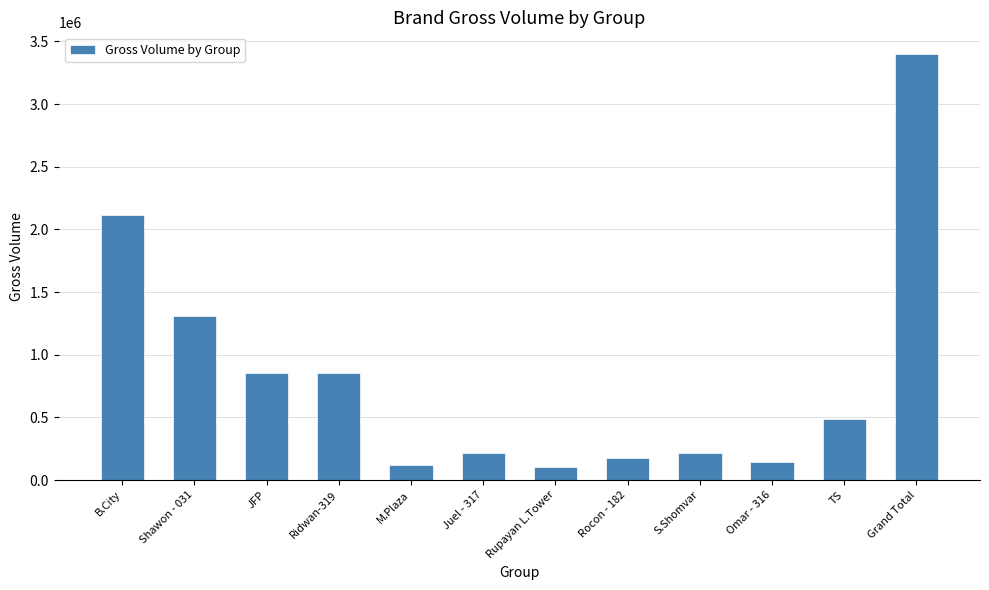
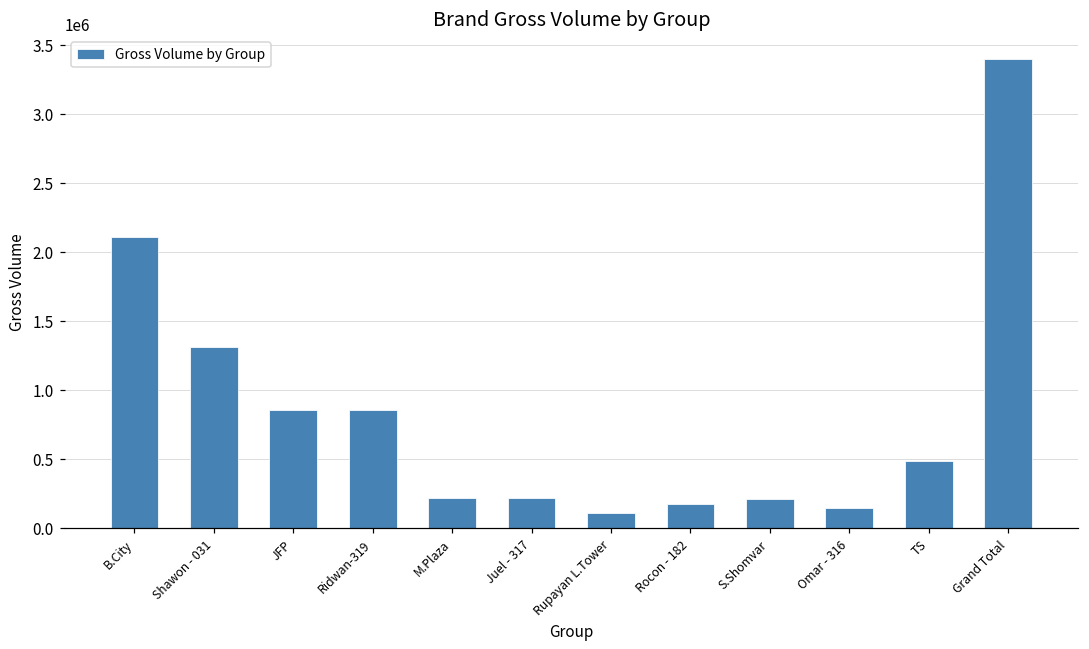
  {
    "B.City": 2110000,
    "Shawon - 031": 1310000,
    "JFP": 850000,
    "Ridwan-319": 850000,
-   "M.Plaza": 120000,
+   "M.Plaza": 220000,
    "Juel - 317": 220000,
    "Rupayan L.Tower": 110000,
    "Rocon - 182": 170000,
    "S.Shomvar": 210000,
    "Omar - 316": 150000,
    "TS": 480000,
    "Grand Total": 3400000
  }
